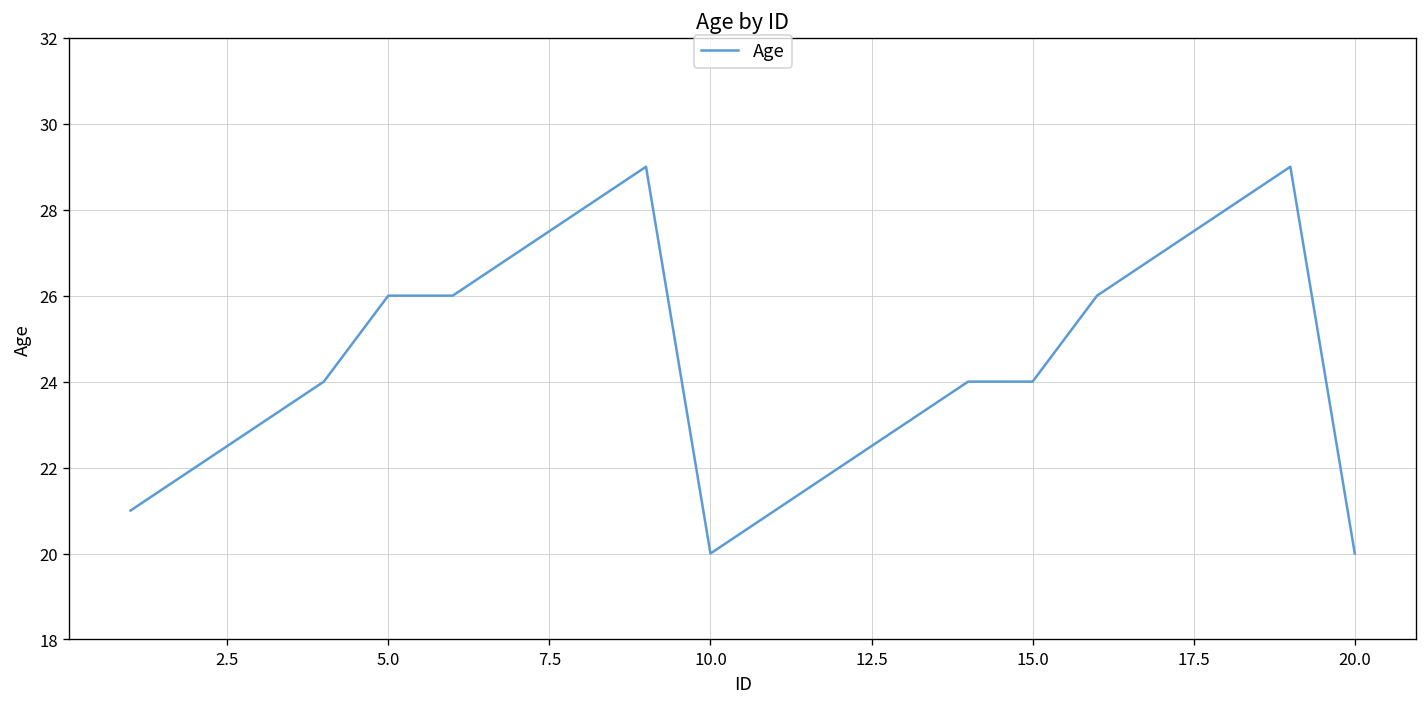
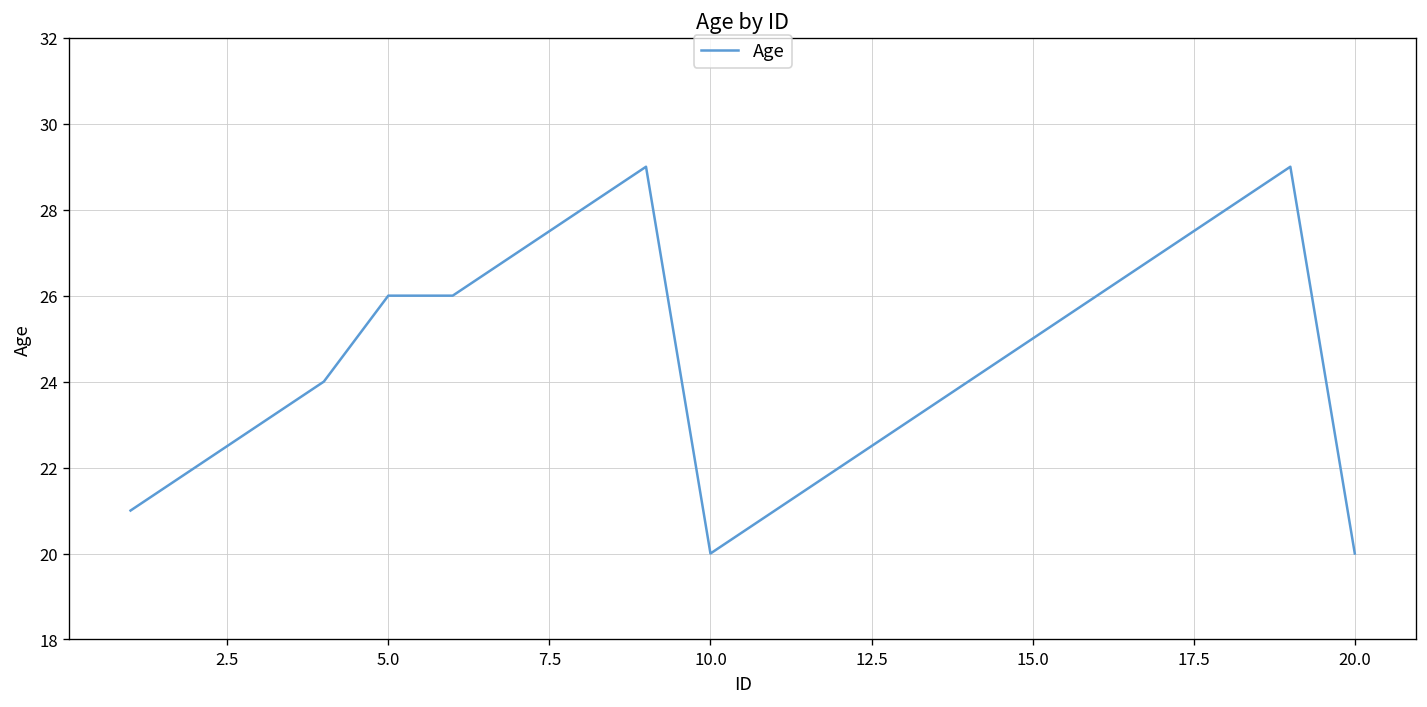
  {
    "5.0": 26,
    "10.0": 20,
-   "15.0": 24,
+   "15.0": 25,
    "20.0": 20
  }
